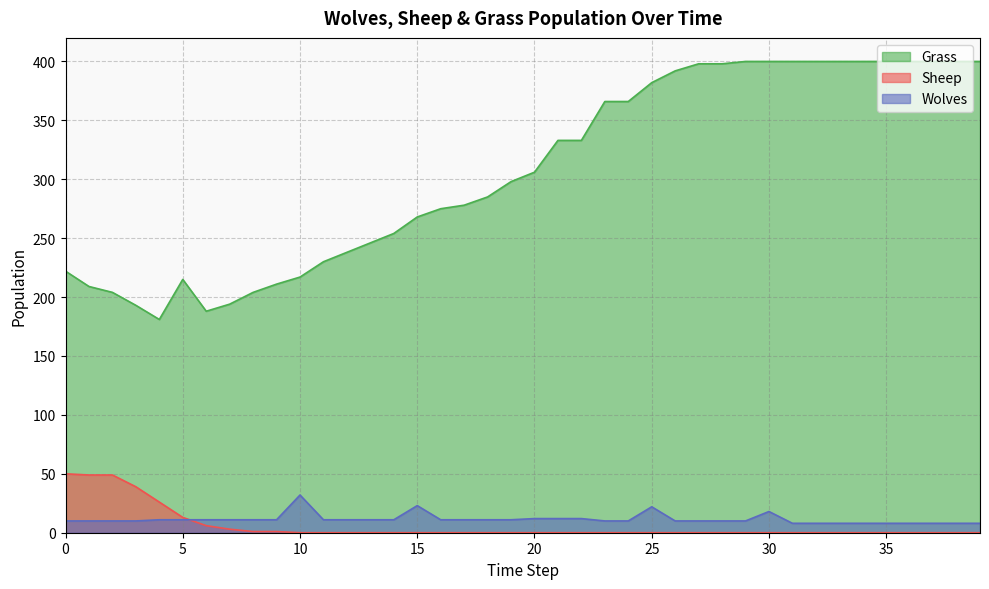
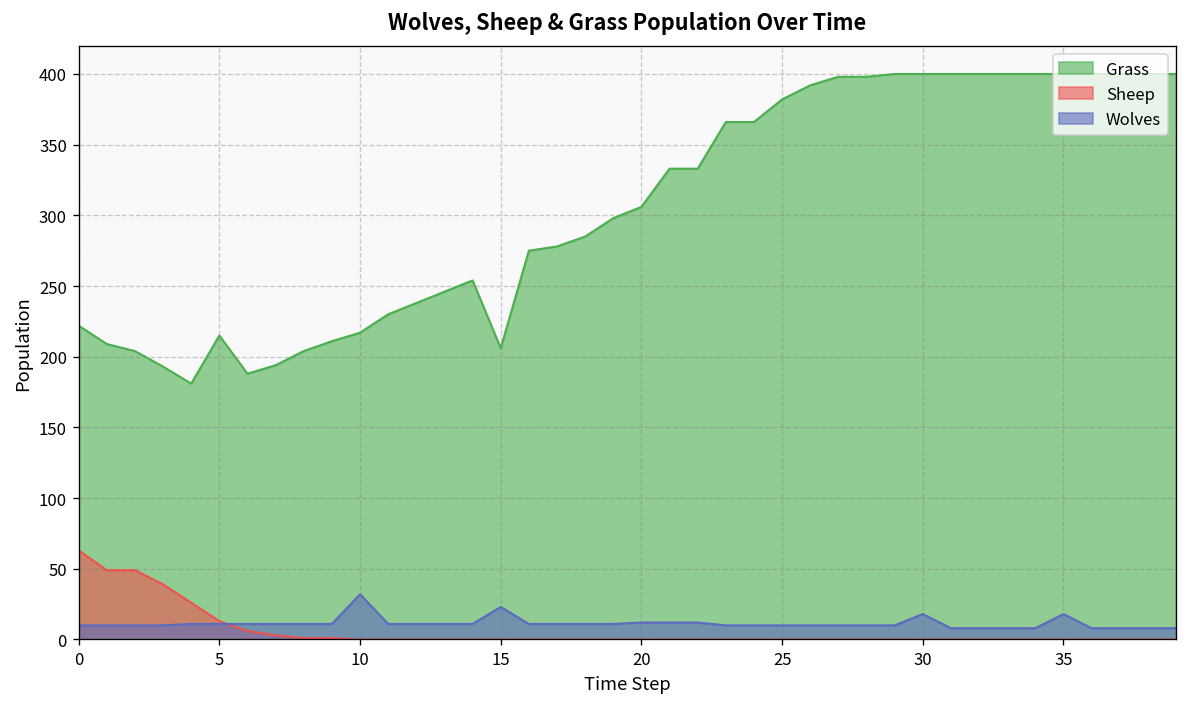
  {
    "Grass": {
      "0": 222,
      "5": 215,
      "10": 217,
-     "15": 268,
+     "15": 206,
      "20": 306,
      "25": 382,
      "30": 400
    },
    "Sheep": {
-     "0": 50,
+     "0": 63,
      "10": 0,
      "15": 0,
      "20": 0,
      "25": 0,
      "30": 0,
      "35": 0
    },
    "Wolves": {
      "0": 10,
      "10": 32,
      "15": 23,
      "20": 12,
-     "25": 22,
+     "25": 10,
      "30": 18,
-     "35": 8
+     "35": 18
    }
  }
